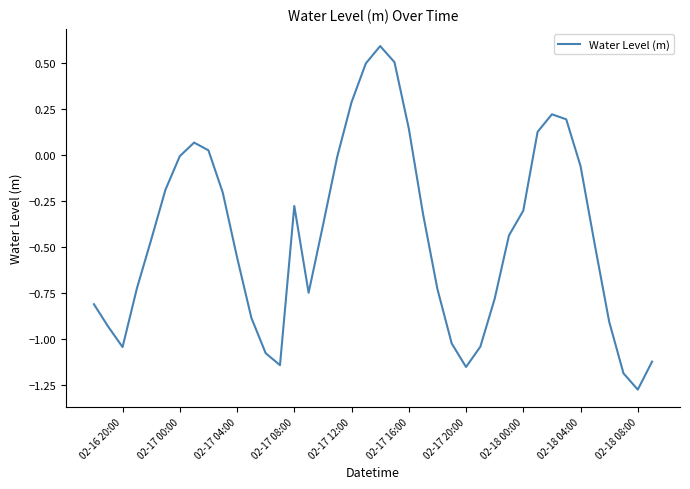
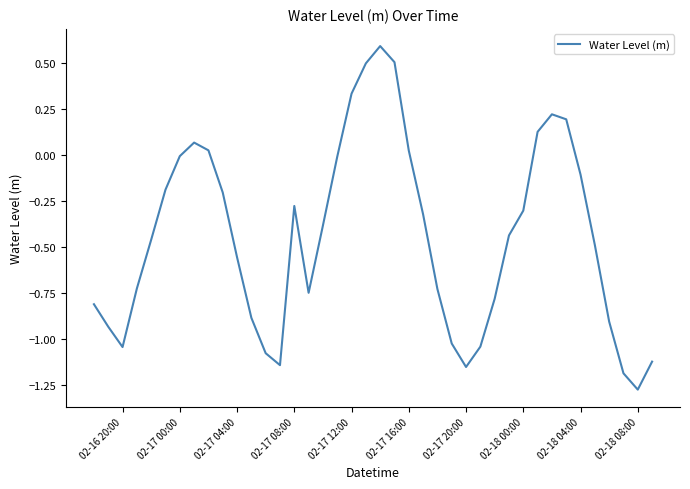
  {
    "02-16 20:00": -1.04,
    "02-17 00:00": 0.00,
    "02-17 04:00": -0.55,
    "02-17 08:00": -0.28,
-   "02-17 12:00": 0.29,
-   "02-17 16:00": 0.15,
+   "02-17 12:00": 0.33,
+   "02-17 16:00": 0.03,
    "02-17 20:00": -1.15,
    "02-18 00:00": -0.30,
-   "02-18 04:00": -0.06,
+   "02-18 04:00": -0.10,
    "02-18 08:00": -1.27
  }
